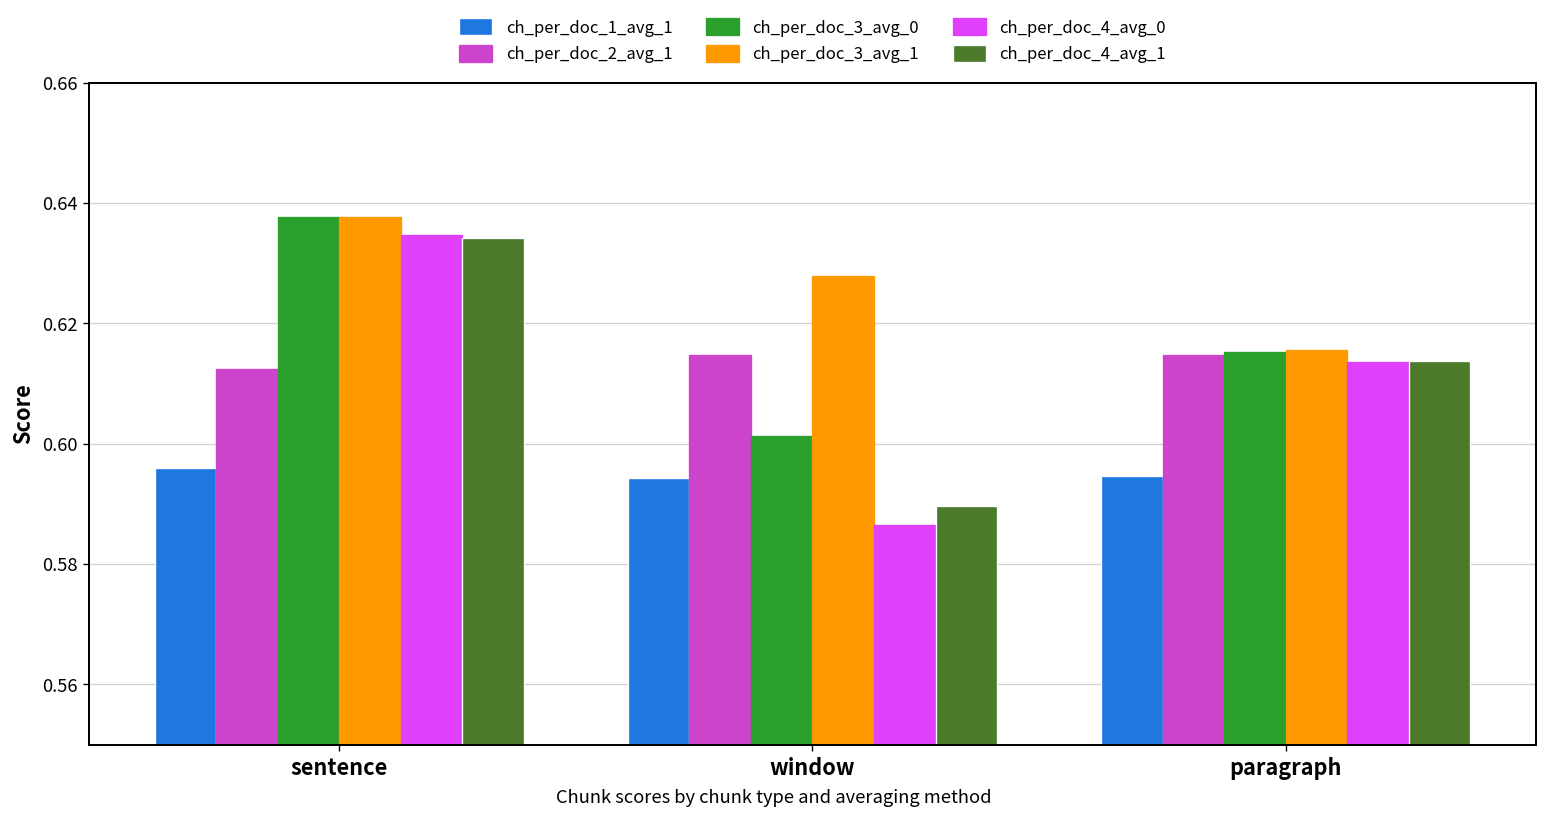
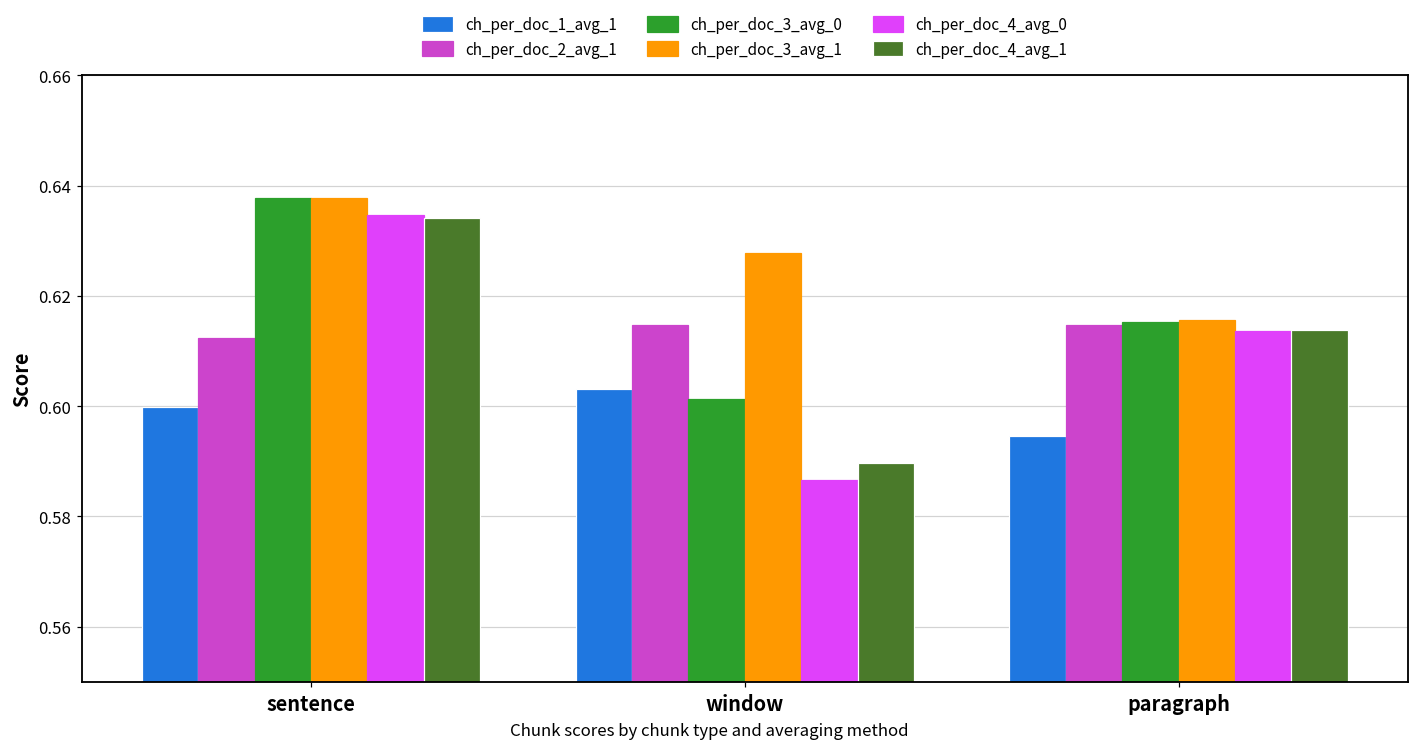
  {
    "ch_per_doc_1_avg_1": {
-     "sentence": 0.596,
-     "window": 0.594,
+     "sentence": 0.600,
+     "window": 0.603,
      "paragraph": 0.595
    },
    "ch_per_doc_3_avg_1": {
      "sentence": 0.638,
      "window": 0.628,
      "paragraph": 0.616
    }
  }
